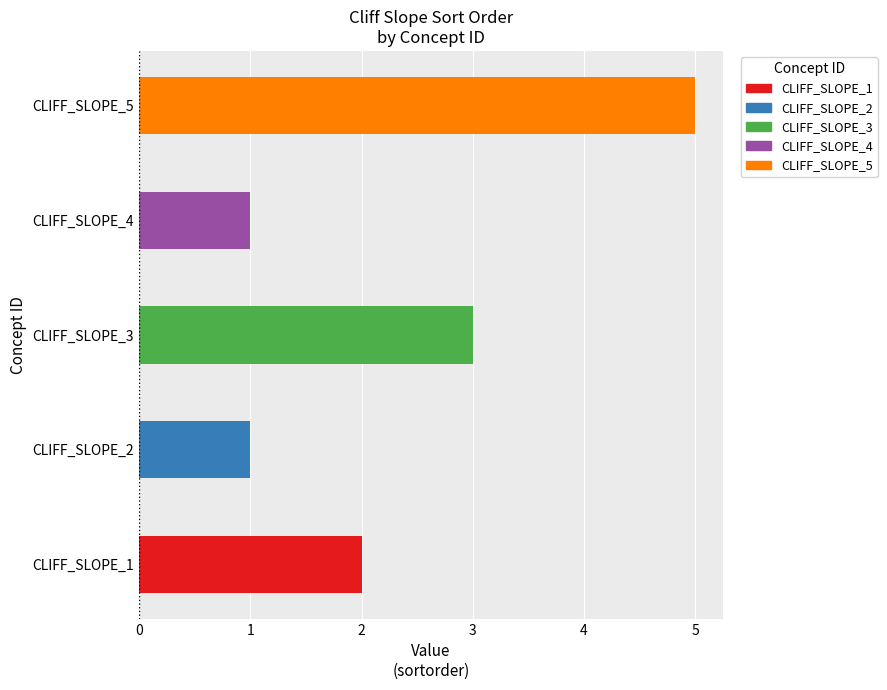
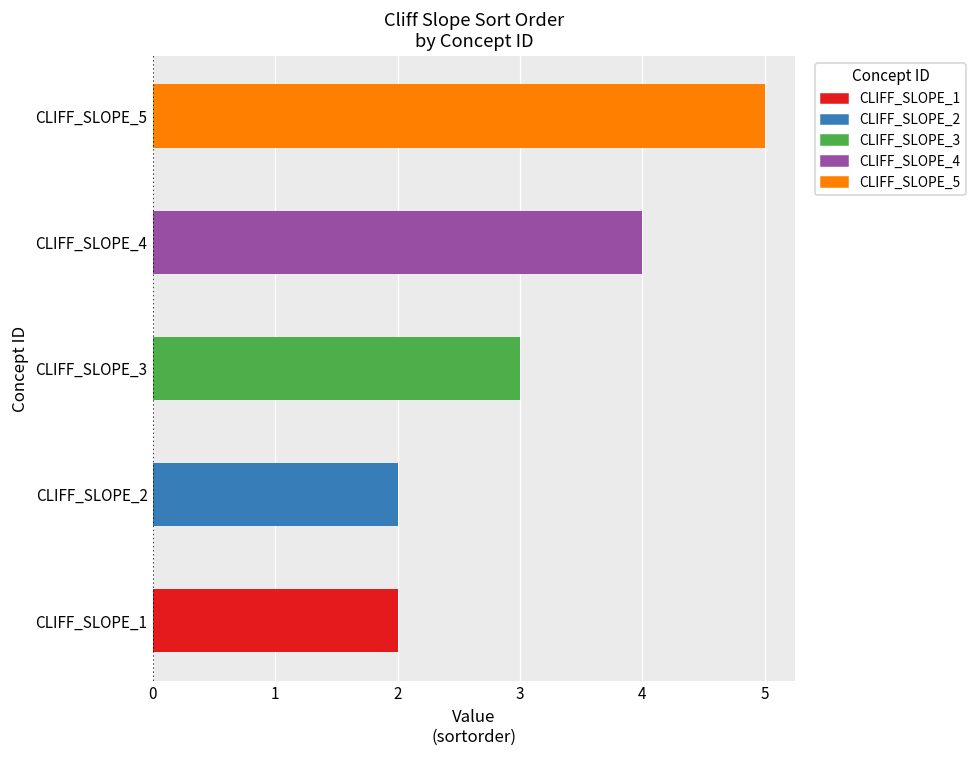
  {
    "CLIFF_SLOPE_5": 5,
-   "CLIFF_SLOPE_4": 1,
+   "CLIFF_SLOPE_4": 4,
    "CLIFF_SLOPE_3": 3,
-   "CLIFF_SLOPE_2": 1,
+   "CLIFF_SLOPE_2": 2,
    "CLIFF_SLOPE_1": 2
  }
